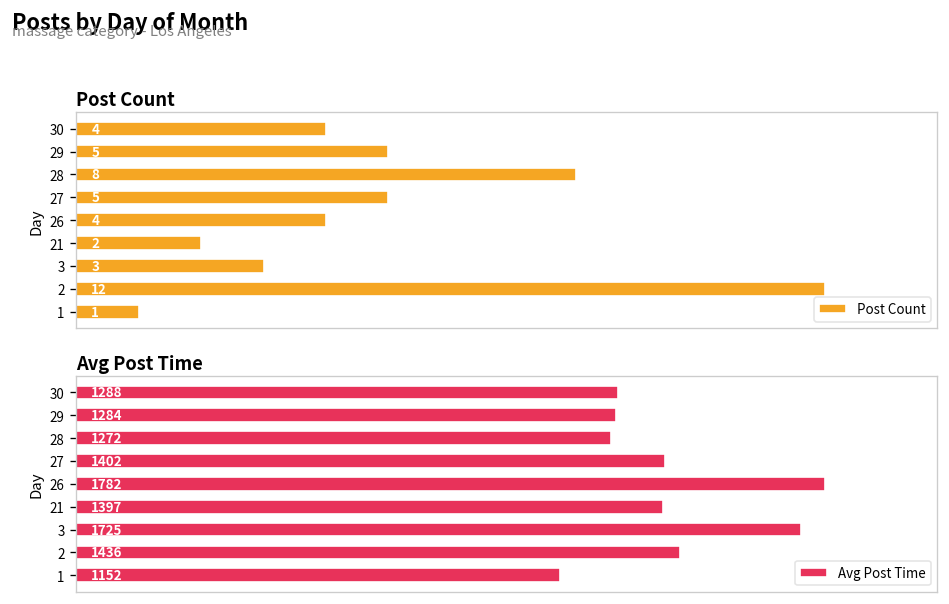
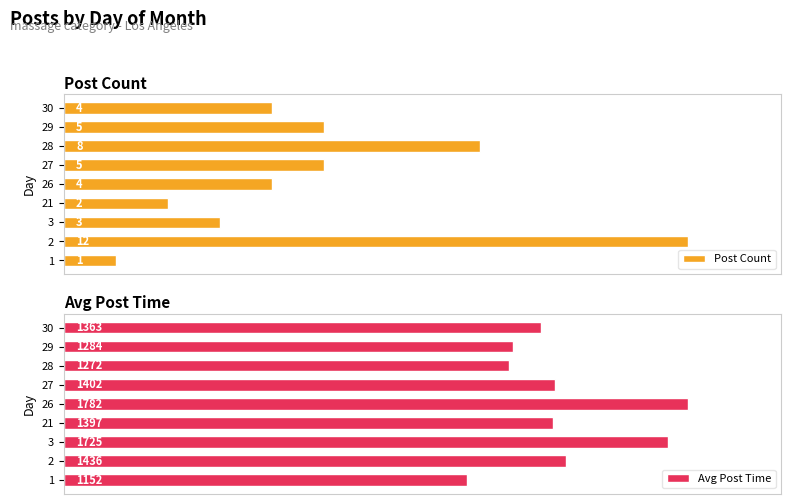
  {
    "Post Count": {
      "30": 4,
      "29": 5,
      "28": 8,
      "27": 5,
      "26": 4,
      "21": 2,
      "3": 3,
      "2": 12,
      "1": 1
    },
    "Avg Post Time": {
-     "30": 1288,
+     "30": 1363,
      "29": 1284,
      "28": 1272,
      "27": 1402,
      "26": 1782,
      "21": 1397,
      "3": 1725,
      "2": 1436,
      "1": 1152
    }
  }
